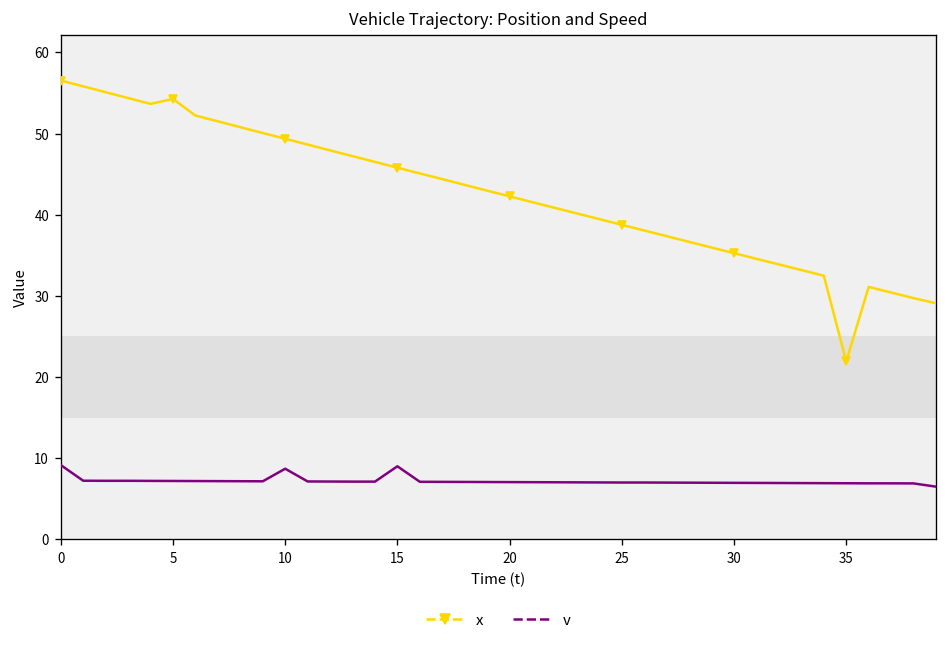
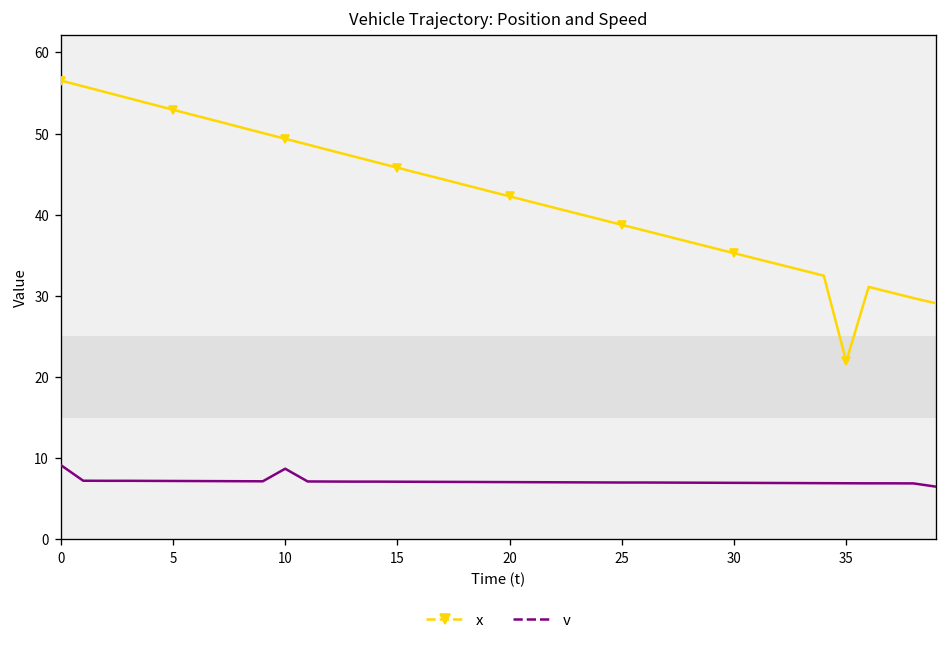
  {
    "x": {
      "0": 57,
-     "5": 54,
+     "5": 53,
      "10": 49,
      "15": 46,
      "20": 42,
      "25": 39,
      "30": 35,
      "35": 22
    },
    "v": {
      "0": 9,
      "5": 7,
      "10": 9,
-     "15": 9,
+     "15": 7,
      "20": 7,
      "25": 7,
      "30": 7,
      "35": 7
    }
  }
